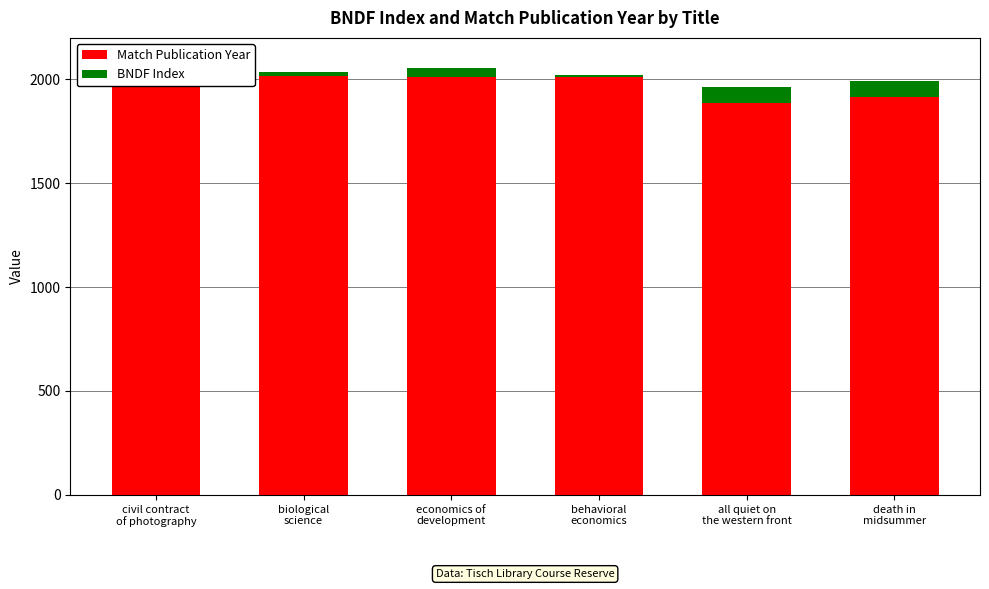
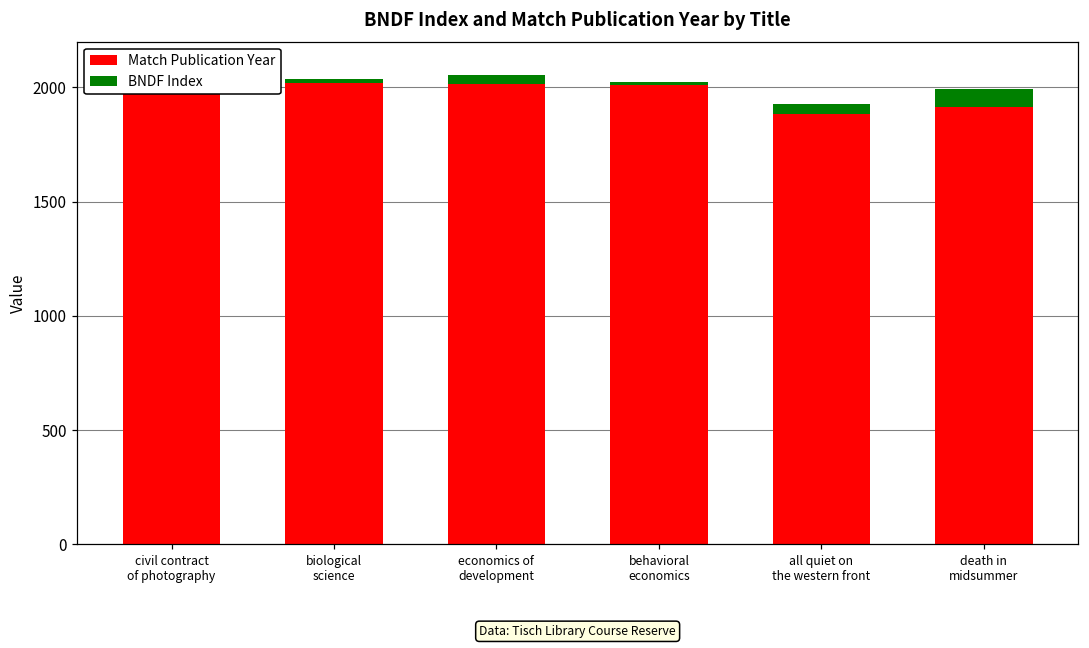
  {
    "Match Publication Year": {
      "biological science": 2020,
      "economics of development": 2010,
      "behavioral economics": 2010,
      "all quiet on the western front": 1880,
      "death in midsummer": 1910
    },
    "BNDF Index": {
      "biological science": 20,
      "economics of development": 40,
-     "all quiet on the western front": 80,
+     "all quiet on the western front": 40,
      "death in midsummer": 80
    }
  }
